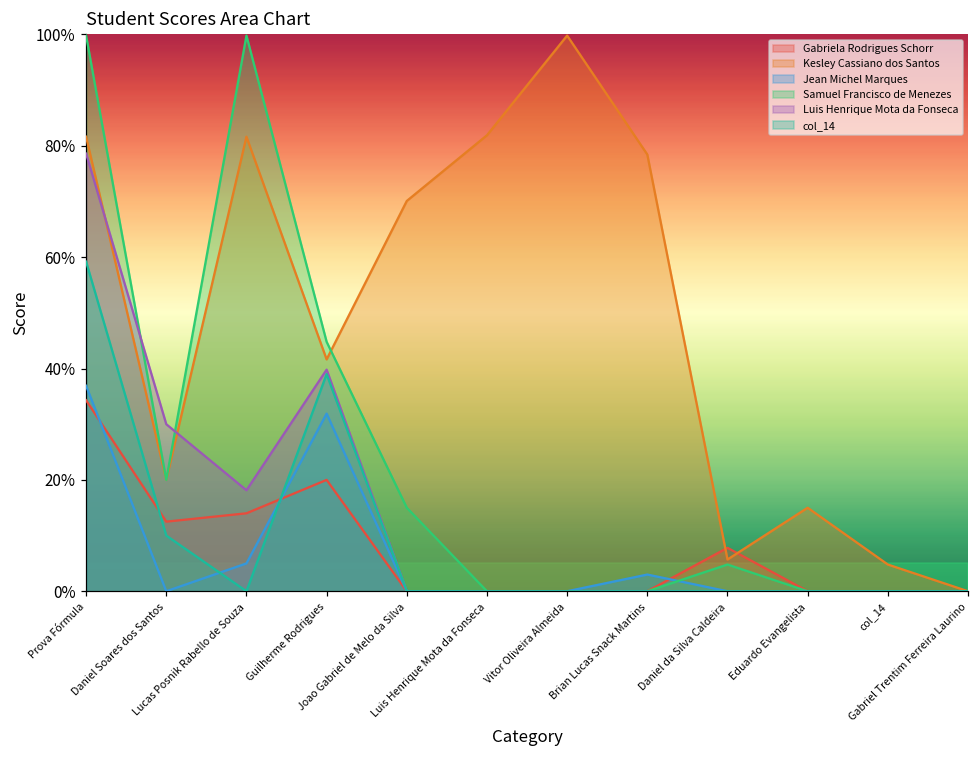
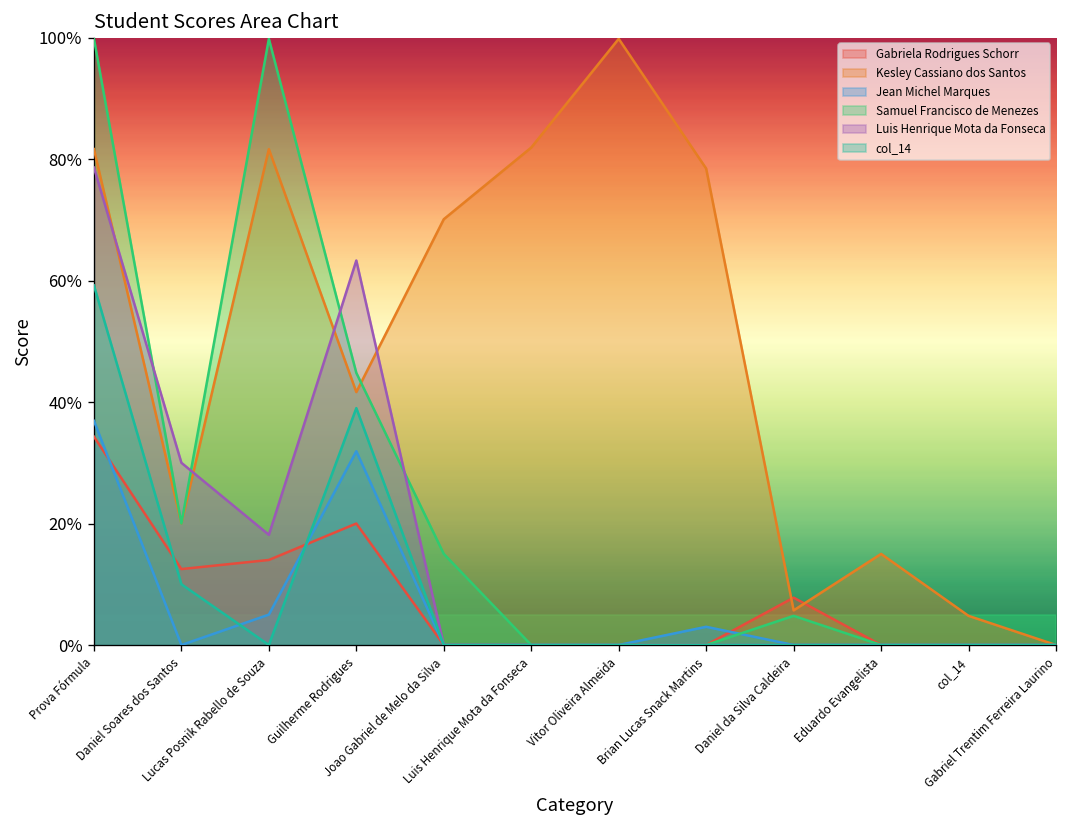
  {
    "Luis Henrique Mota da Fonseca": {
      "Prova Fórmula": "79%",
      "Daniel Soares dos Santos": "30%",
      "Lucas Posnik Rabello de Souza": "18%",
-     "Guilherme Rodrigues": "40%"
+     "Guilherme Rodrigues": "63%"
    }
  }
